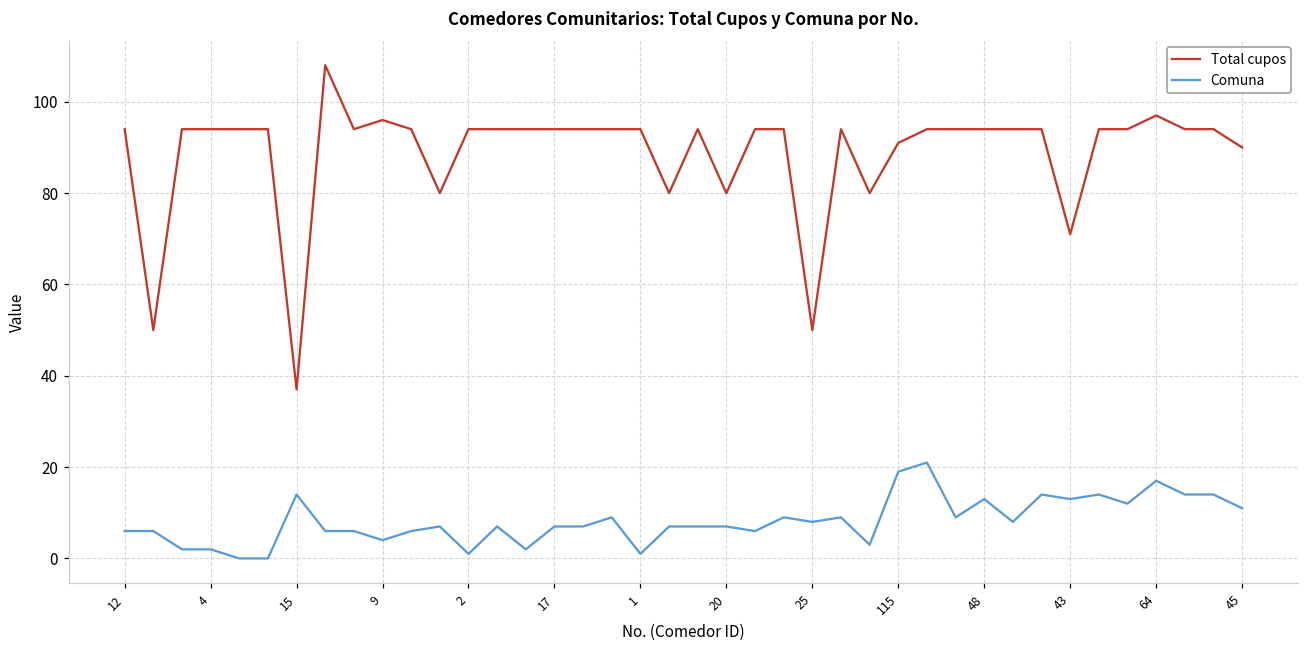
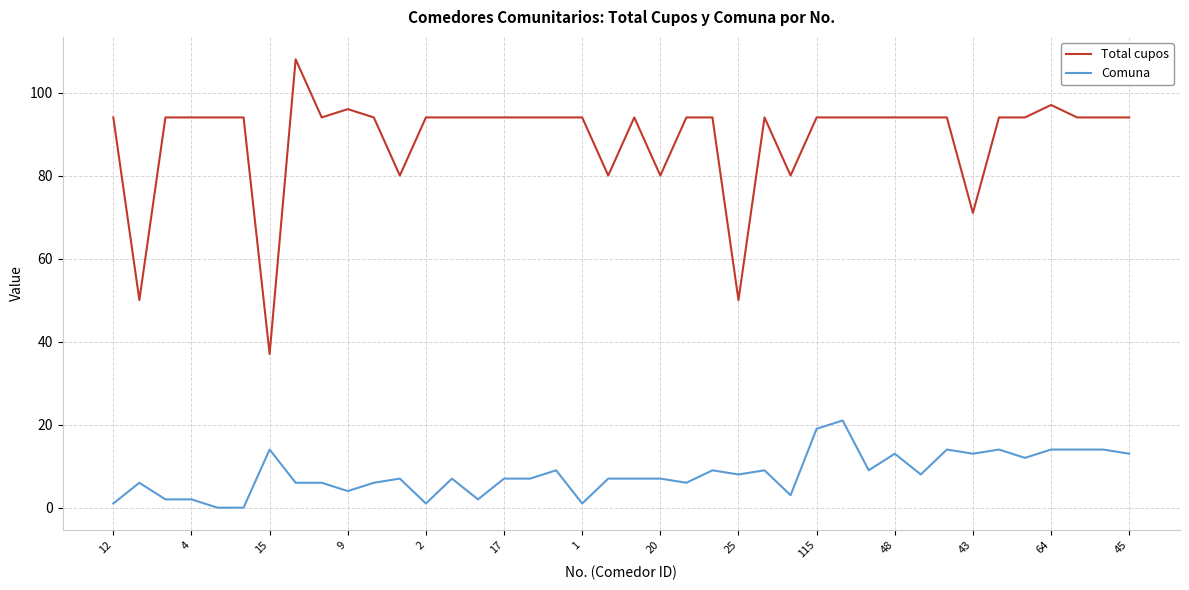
  {
    "Total cupos": {
      "12": 94,
      "15": 37,
      "9": 96,
-     "115": 91,
+     "115": 94,
      "48": 94,
      "43": 71,
      "64": 97,
-     "45": 90
+     "45": 94
    },
    "Comuna": {
-     "12": 6,
+     "12": 1,
      "15": 14,
      "9": 4,
      "115": 19,
      "48": 13,
      "43": 13,
-     "64": 17,
-     "45": 11
+     "64": 14,
+     "45": 13
    }
  }
